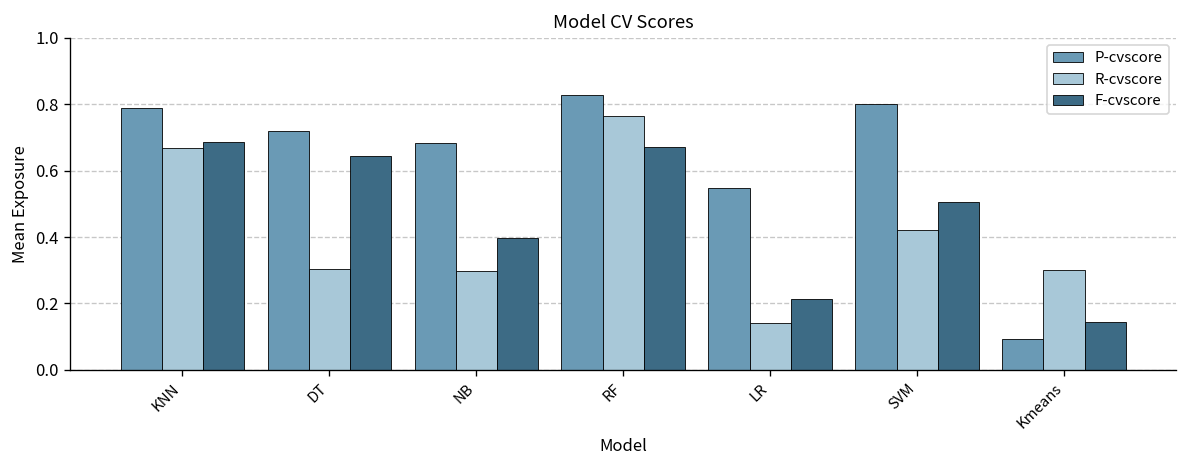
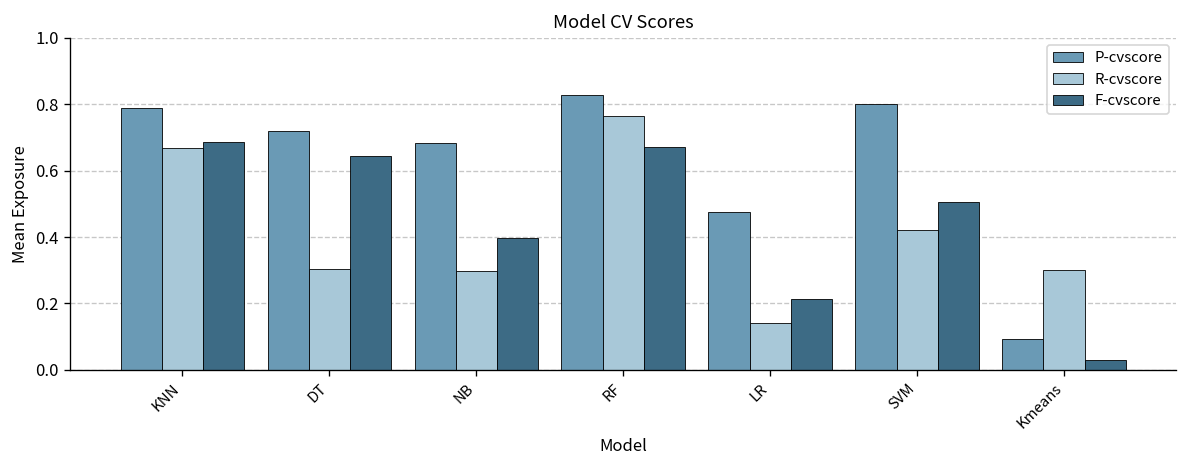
  {
    "P-cvscore": {
      "KNN": 0.79,
      "DT": 0.72,
      "NB": 0.68,
      "RF": 0.83,
-     "LR": 0.55,
+     "LR": 0.48,
      "SVM": 0.80,
      "Kmeans": 0.09
    },
    "R-cvscore": {
      "KNN": 0.67,
      "DT": 0.30,
      "NB": 0.30,
      "RF": 0.76,
      "LR": 0.14,
      "SVM": 0.42,
      "Kmeans": 0.30
    },
    "F-cvscore": {
      "KNN": 0.69,
      "DT": 0.64,
      "NB": 0.40,
      "RF": 0.67,
      "LR": 0.21,
      "SVM": 0.50,
-     "Kmeans": 0.14
+     "Kmeans": 0.03
    }
  }
